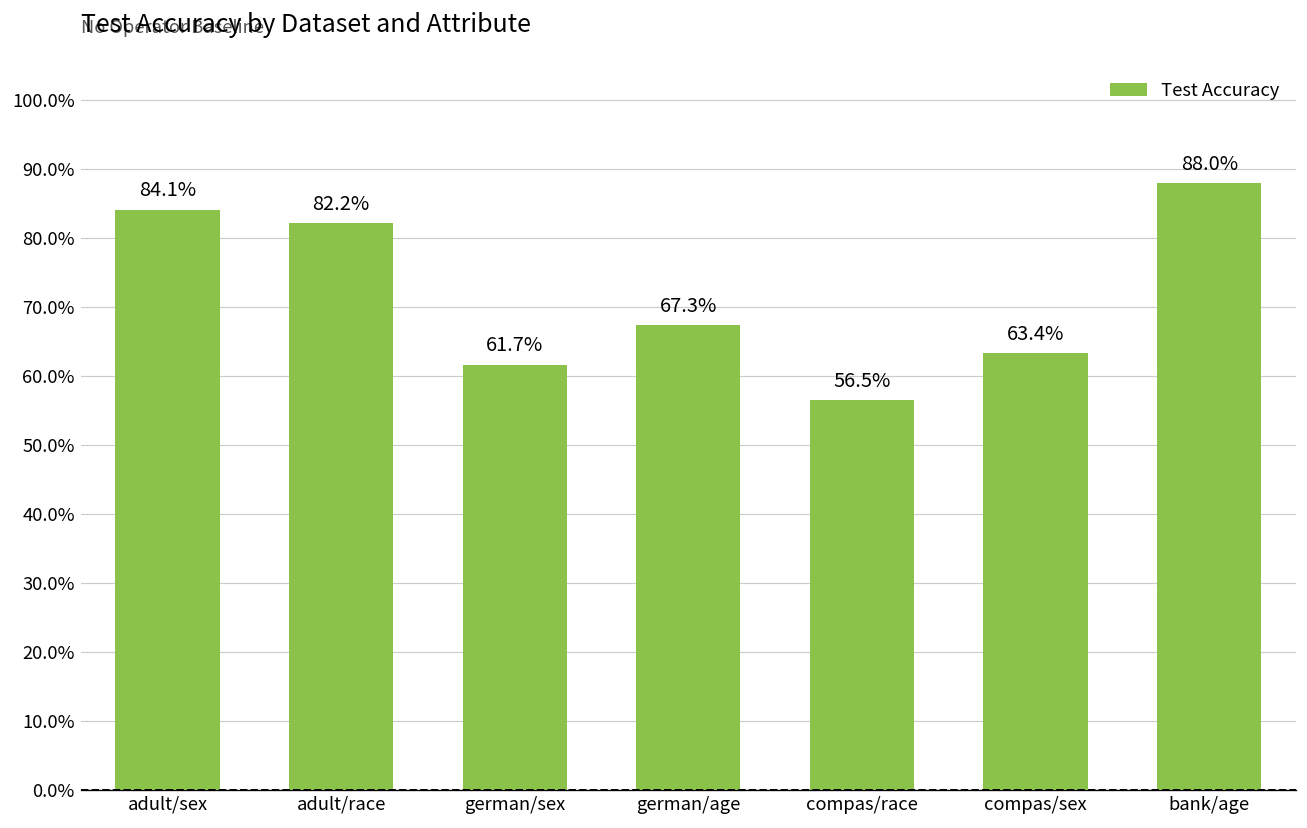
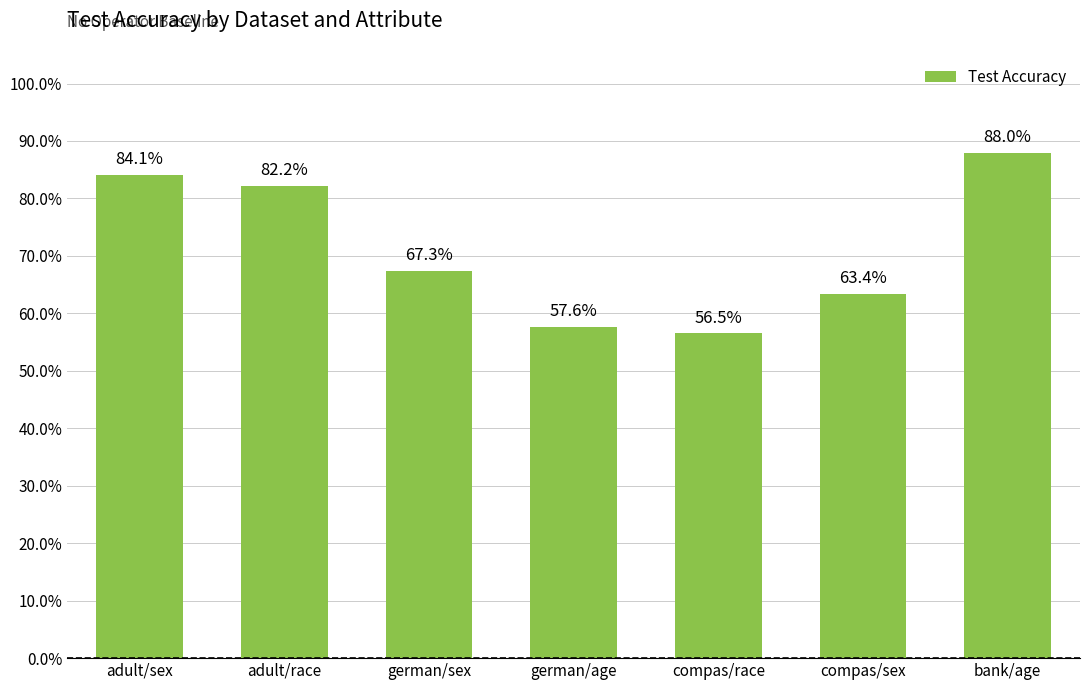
  {
    "adult/sex": "84.1%",
    "adult/race": "82.2%",
-   "german/sex": "61.7%",
-   "german/age": "67.3%",
+   "german/sex": "67.3%",
+   "german/age": "57.6%",
    "compas/race": "56.5%",
    "compas/sex": "63.4%",
    "bank/age": "88.0%"
  }
